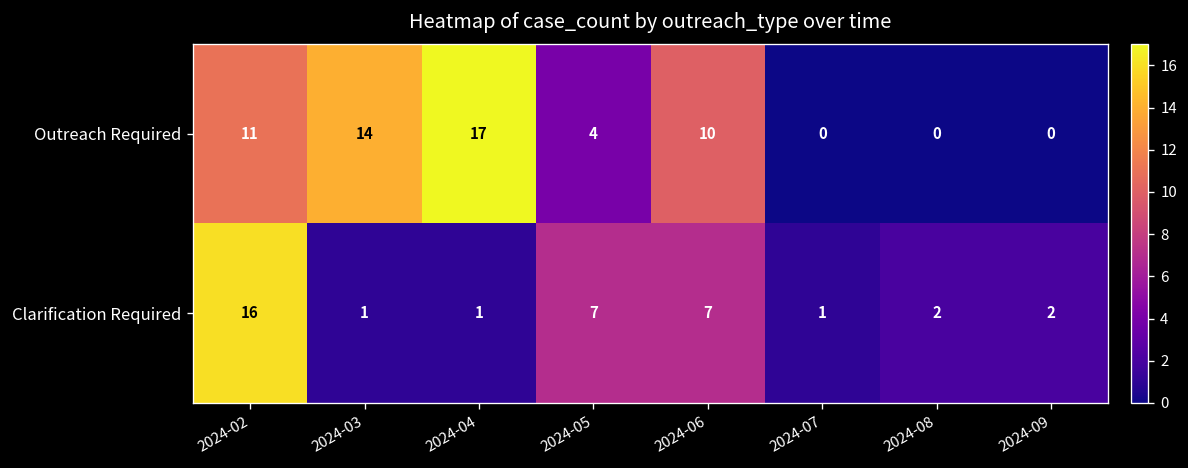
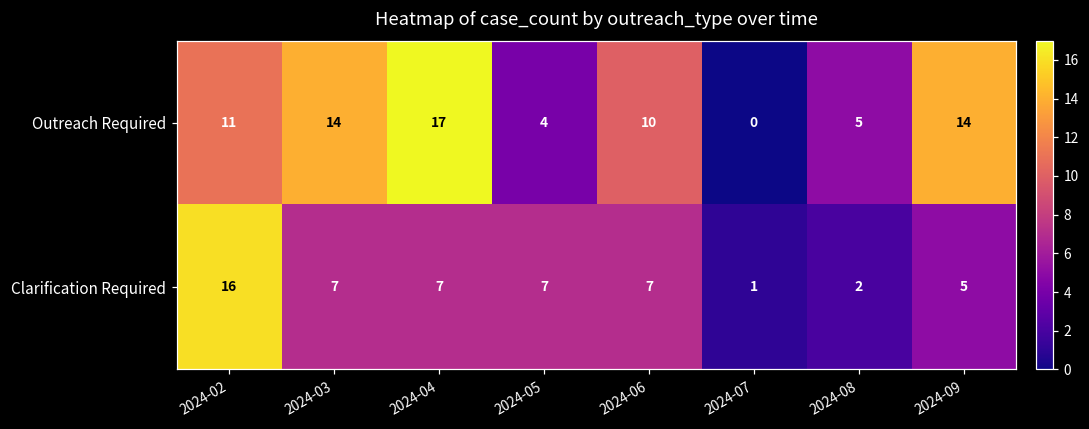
  {
    "Outreach Required": {
      "2024-02": 11,
      "2024-03": 14,
      "2024-04": 17,
      "2024-05": 4,
      "2024-06": 10,
      "2024-07": 0,
-     "2024-08": 0,
-     "2024-09": 0
+     "2024-08": 5,
+     "2024-09": 14
    },
    "Clarification Required": {
      "2024-02": 16,
-     "2024-03": 1,
-     "2024-04": 1,
+     "2024-03": 7,
+     "2024-04": 7,
      "2024-05": 7,
      "2024-06": 7,
      "2024-07": 1,
      "2024-08": 2,
-     "2024-09": 2
+     "2024-09": 5
    }
  }
